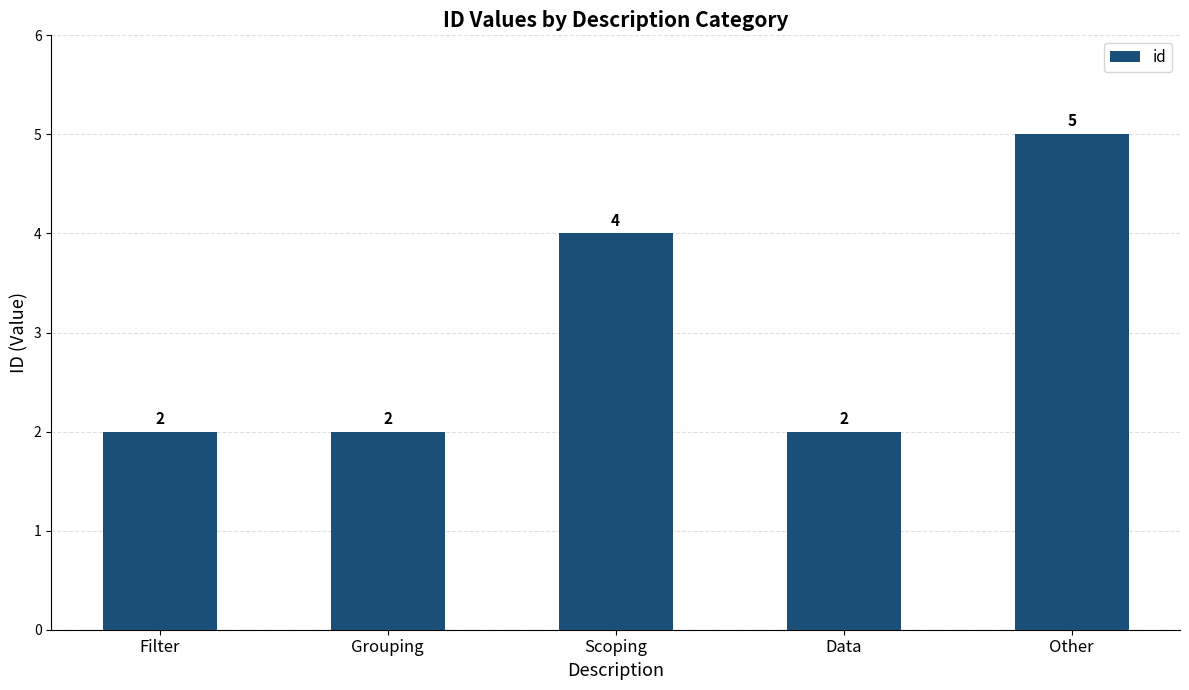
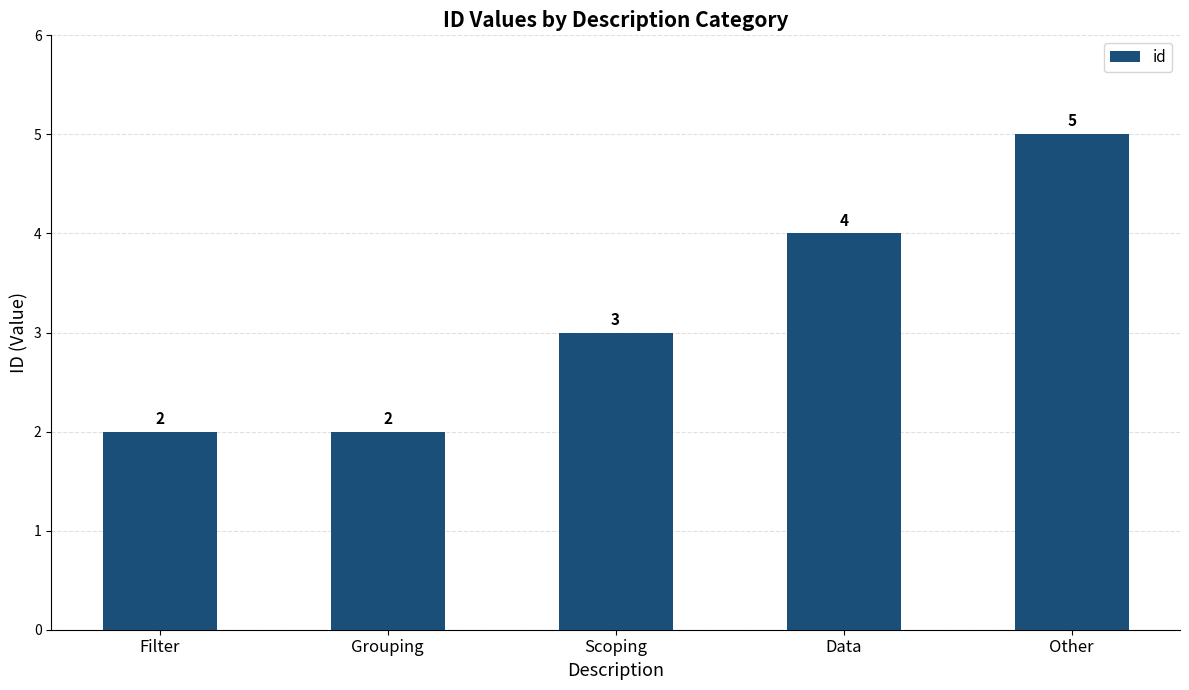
  {
    "Filter": 2,
    "Grouping": 2,
-   "Scoping": 4,
-   "Data": 2,
+   "Scoping": 3,
+   "Data": 4,
    "Other": 5
  }
